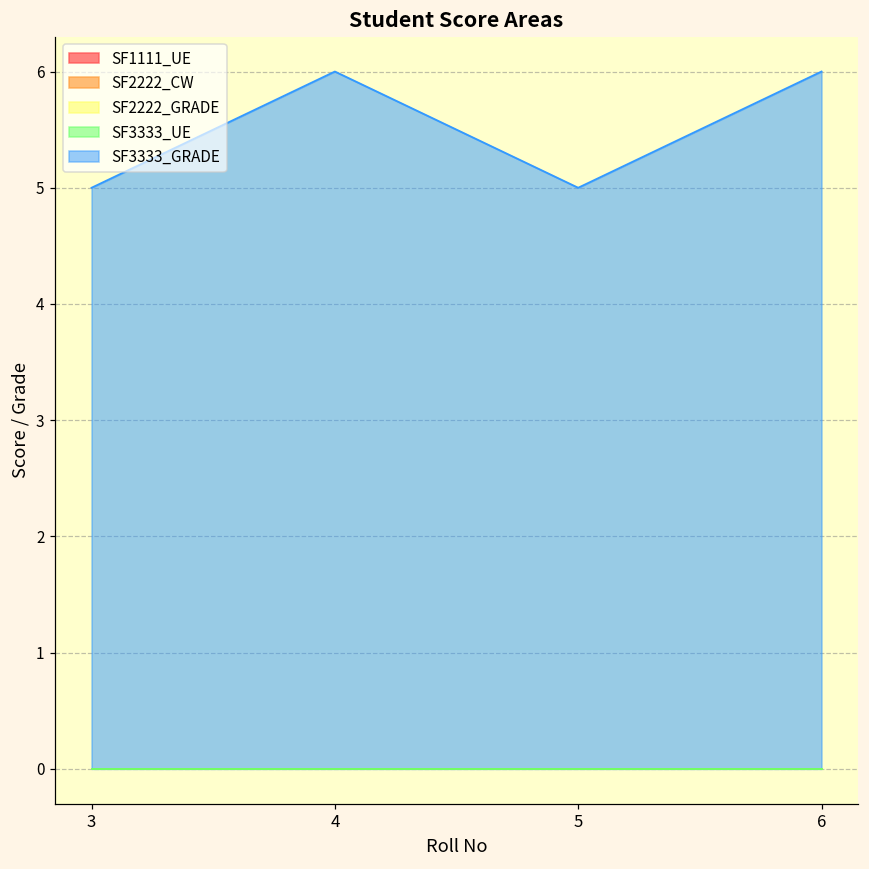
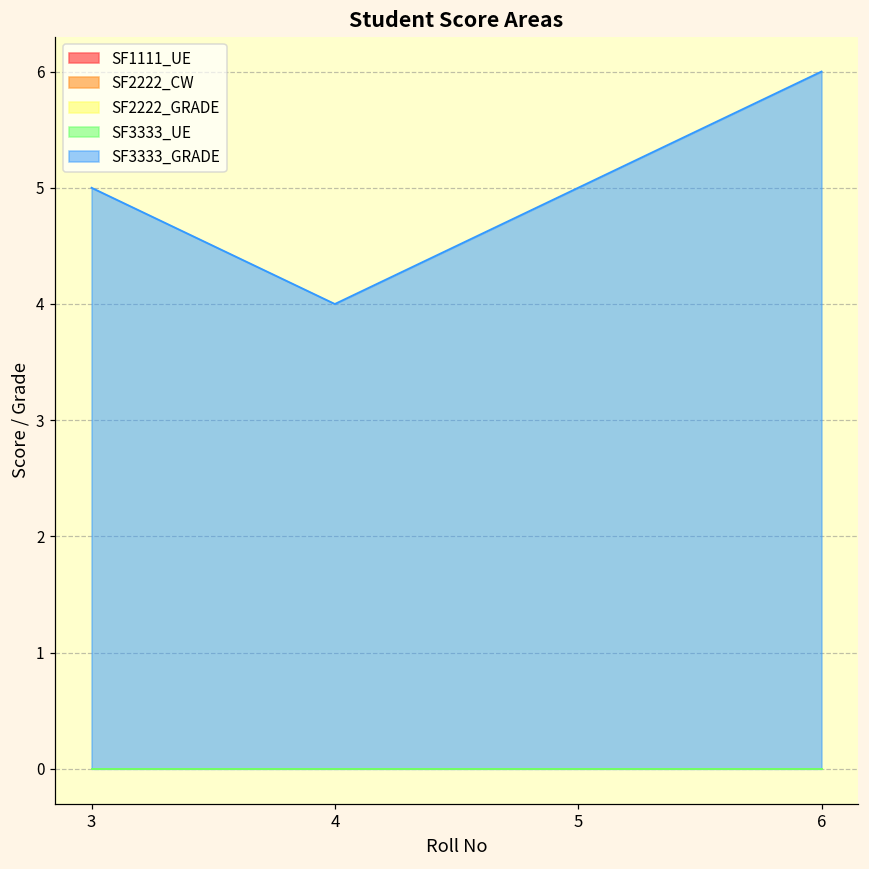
  {
    "SF3333_UE": {
      "3": 0,
      "4": 0,
      "5": 0,
      "6": 0
    },
    "SF3333_GRADE": {
      "3": 5,
-     "4": 6,
+     "4": 4,
      "5": 5,
      "6": 6
    }
  }
